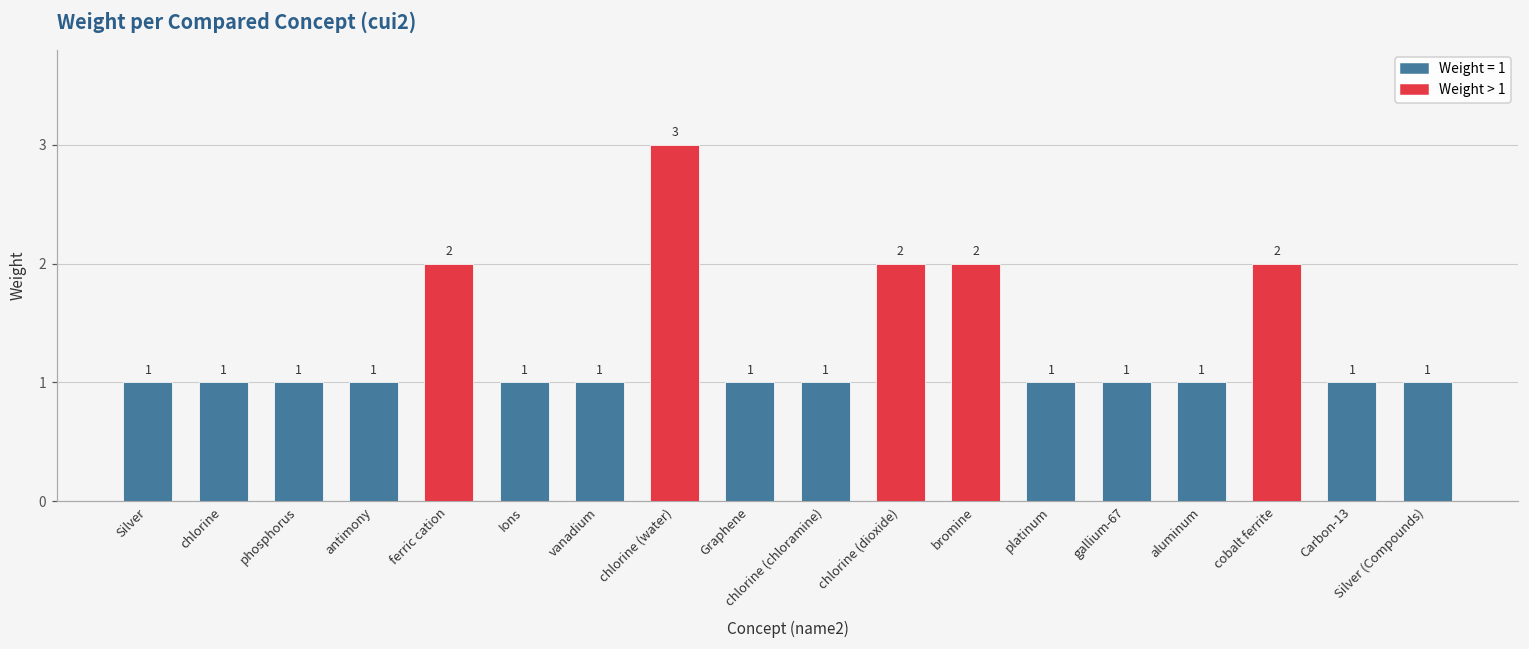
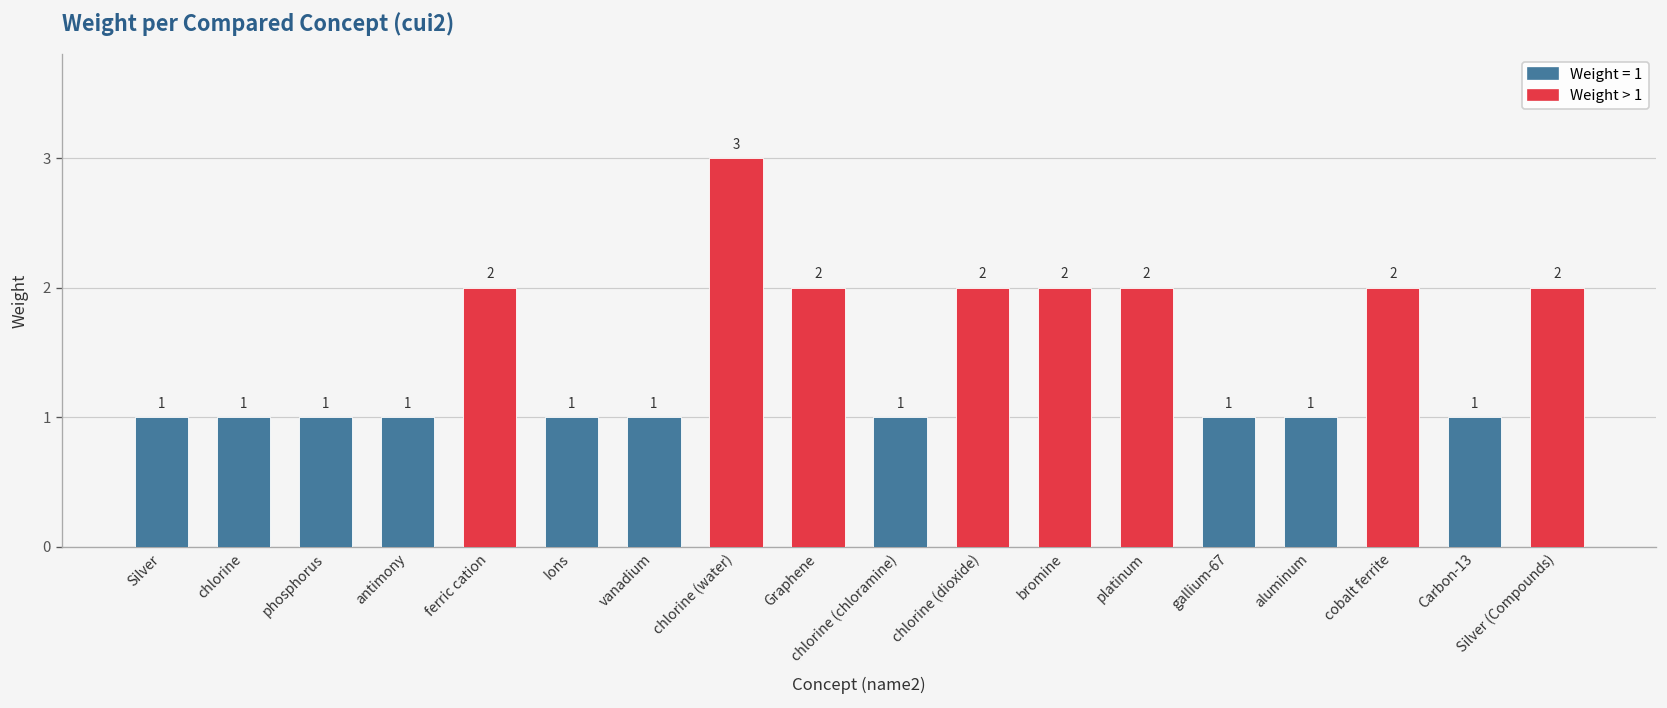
  {
    "Silver": 1,
    "chlorine": 1,
    "phosphorus": 1,
    "antimony": 1,
    "ferric cation": 2,
    "Ions": 1,
    "vanadium": 1,
    "chlorine (water)": 3,
-   "Graphene": 1,
+   "Graphene": 2,
    "chlorine (chloramine)": 1,
    "chlorine (dioxide)": 2,
    "bromine": 2,
-   "platinum": 1,
+   "platinum": 2,
    "gallium-67": 1,
    "aluminum": 1,
    "cobalt ferrite": 2,
    "Carbon-13": 1,
-   "Silver (Compounds)": 1
+   "Silver (Compounds)": 2
  }
